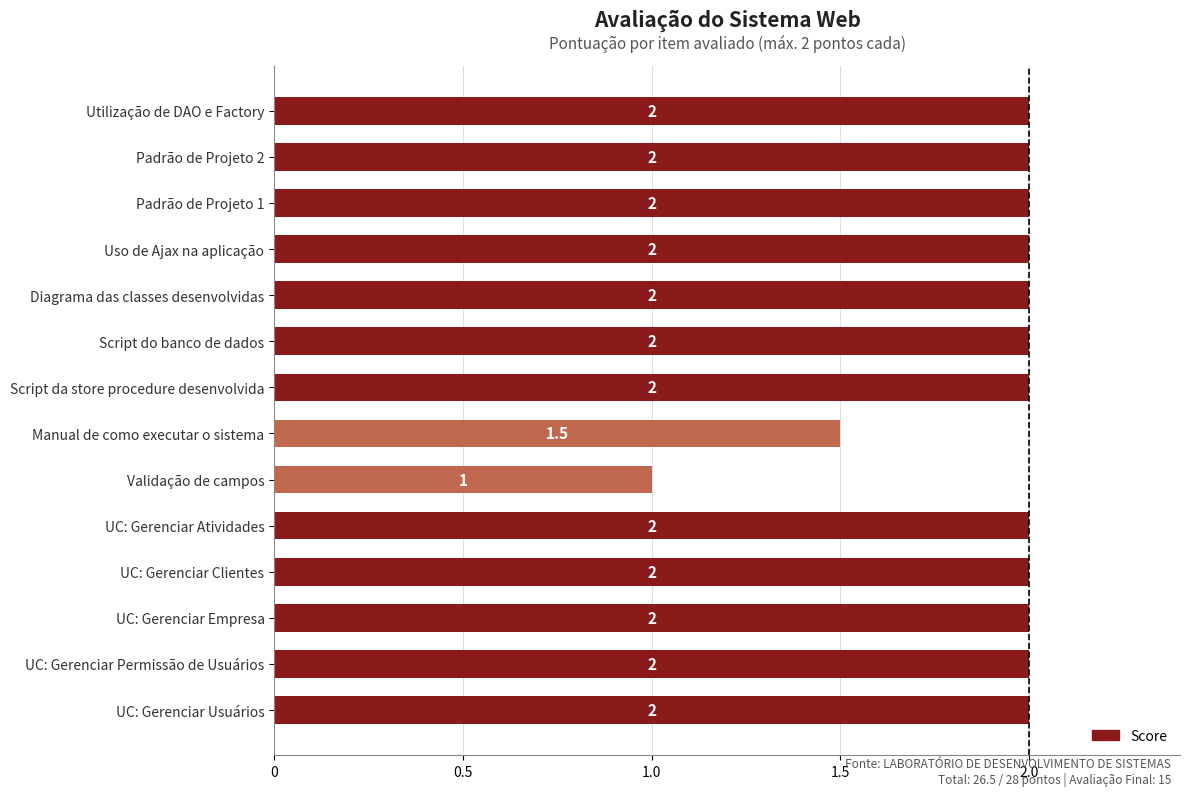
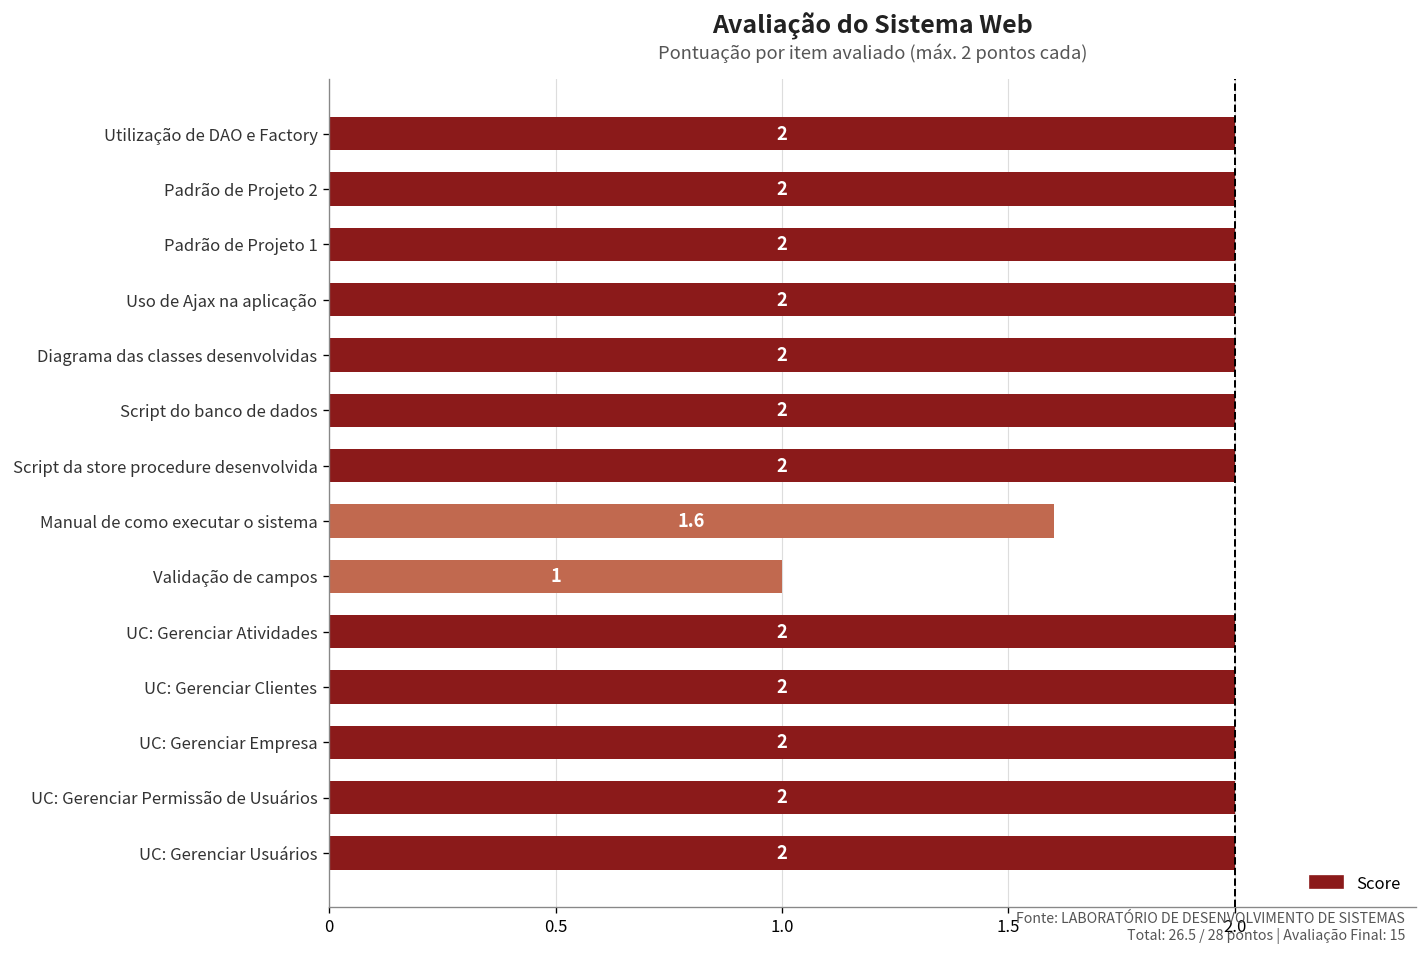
  {
    "Utilização de DAO e Factory": 2,
    "Padrão de Projeto 2": 2,
    "Padrão de Projeto 1": 2,
    "Uso de Ajax na aplicação": 2,
    "Diagrama das classes desenvolvidas": 2,
    "Script do banco de dados": 2,
    "Script da store procedure desenvolvida": 2,
-   "Manual de como executar o sistema": 1.5,
+   "Manual de como executar o sistema": 1.6,
    "Validação de campos": 1,
    "UC: Gerenciar Atividades": 2,
    "UC: Gerenciar Clientes": 2,
    "UC: Gerenciar Empresa": 2,
    "UC: Gerenciar Permissão de Usuários": 2,
    "UC: Gerenciar Usuários": 2
  }
